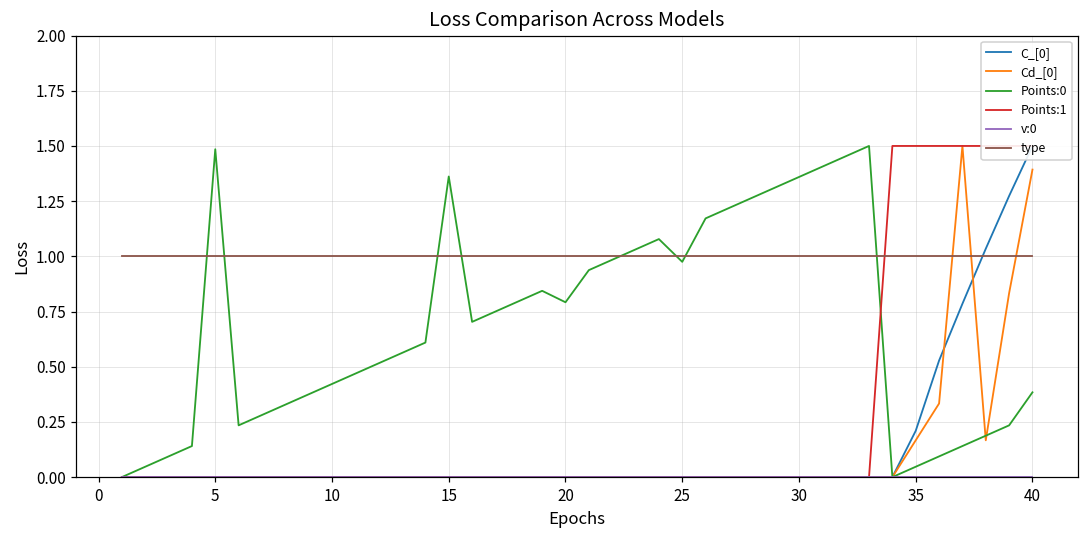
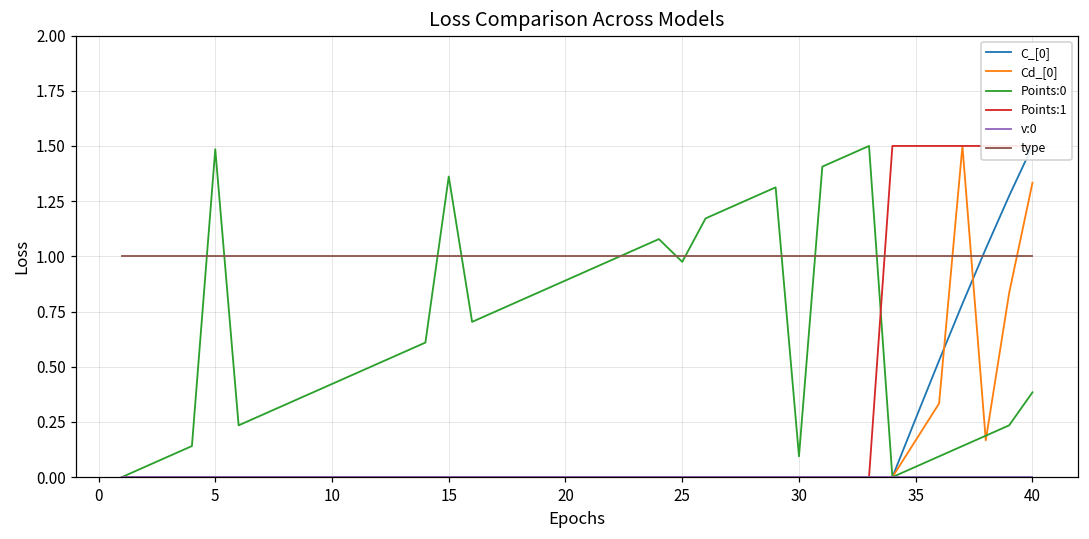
  {
    "C_[0]": {
-     "35": 0.21
+     "35": 0.27
    },
    "Cd_[0]": {
      "35": 0.17,
-     "40": 1.39
+     "40": 1.33
    },
    "Points:0": {
      "5": 1.48,
      "10": 0.42,
      "15": 1.36,
-     "20": 0.79,
+     "20": 0.89,
      "25": 0.98,
-     "30": 1.36,
+     "30": 0.09,
      "35": 0.05,
      "40": 0.38
    },
    "Points:1": {
      "35": 1.50
    },
    "v:0": {
      "35": 0.00,
      "40": 0.00
    },
    "type": {
      "5": 1.00,
      "10": 1.00,
      "15": 1.00,
      "20": 1.00,
      "25": 1.00,
      "30": 1.00,
      "35": 1.00,
      "40": 1.00
    }
  }
